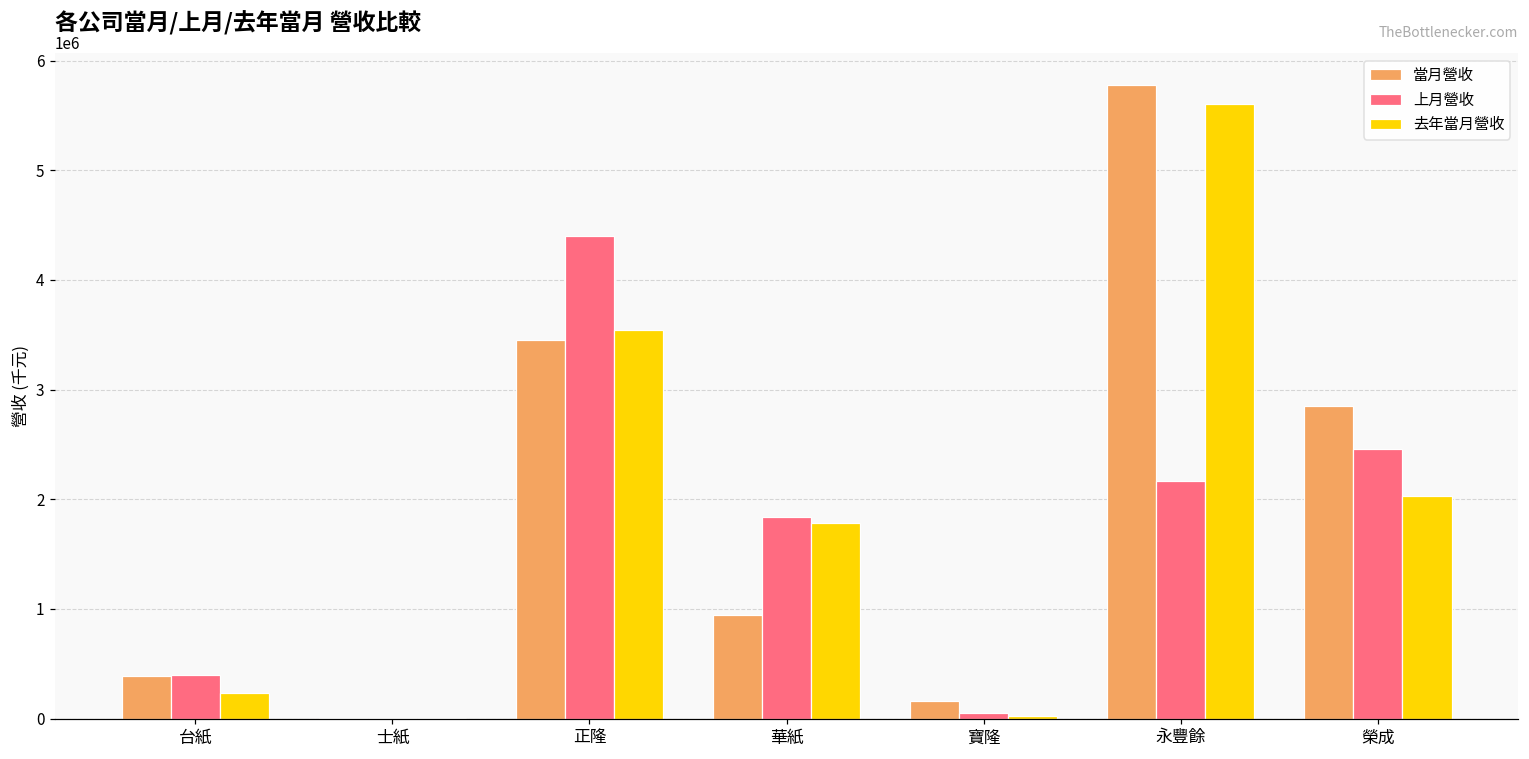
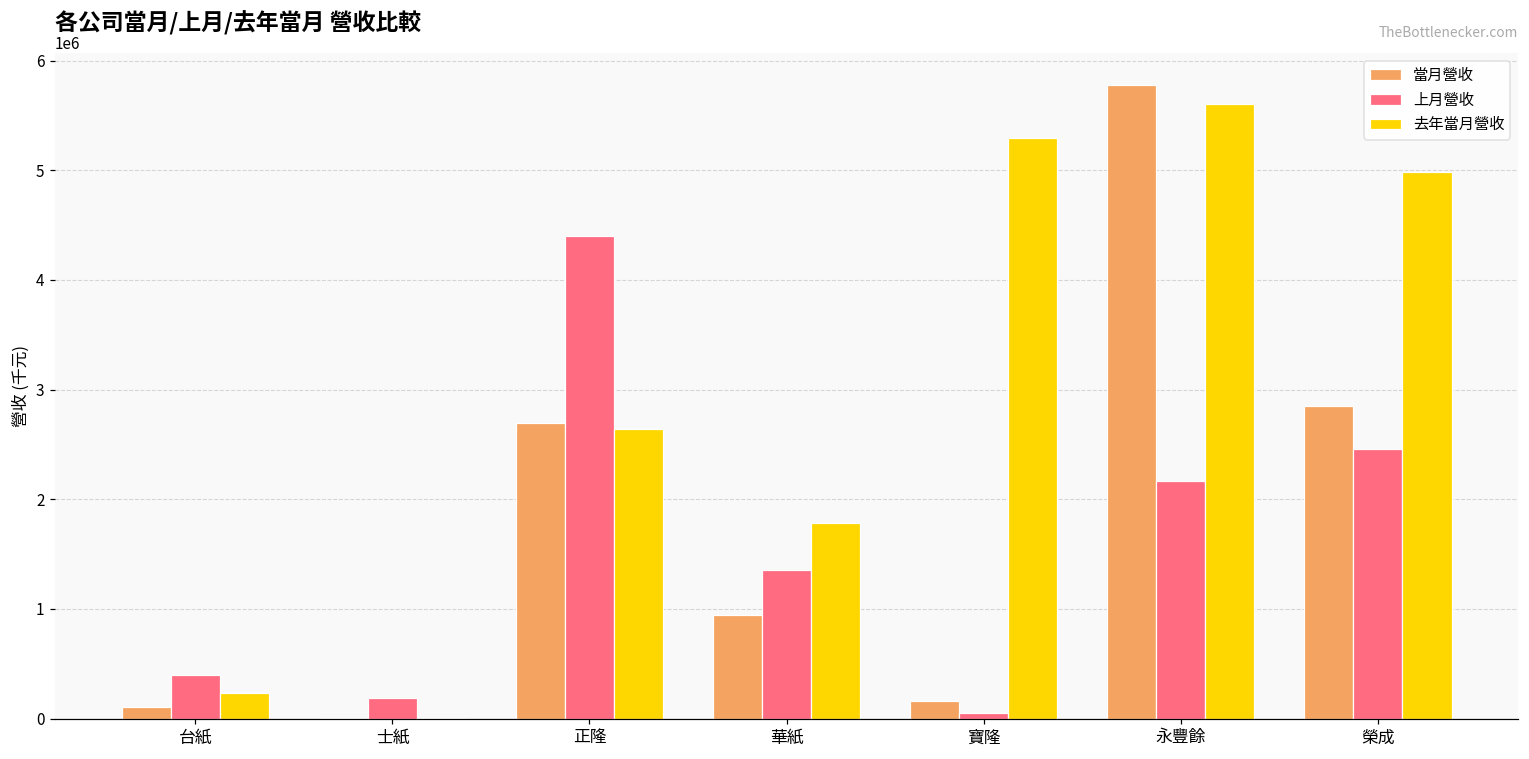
  {
    "當月營收": {
-     "台紙": 400000,
-     "正隆": 3400000,
+     "台紙": 100000,
+     "正隆": 2700000,
      "華紙": 900000,
      "寶隆": 200000,
      "永豐餘": 5800000,
      "榮成": 2800000
    },
    "上月營收": {
      "台紙": 400000,
-     "士紙": 0,
+     "士紙": 200000,
      "正隆": 4400000,
-     "華紙": 1800000,
+     "華紙": 1400000,
      "寶隆": 0,
      "永豐餘": 2200000,
      "榮成": 2500000
    },
    "去年當月營收": {
      "台紙": 200000,
-     "正隆": 3500000,
+     "正隆": 2600000,
      "華紙": 1800000,
-     "寶隆": 0,
+     "寶隆": 5300000,
      "永豐餘": 5600000,
-     "榮成": 2000000
+     "榮成": 5000000
    }
  }
